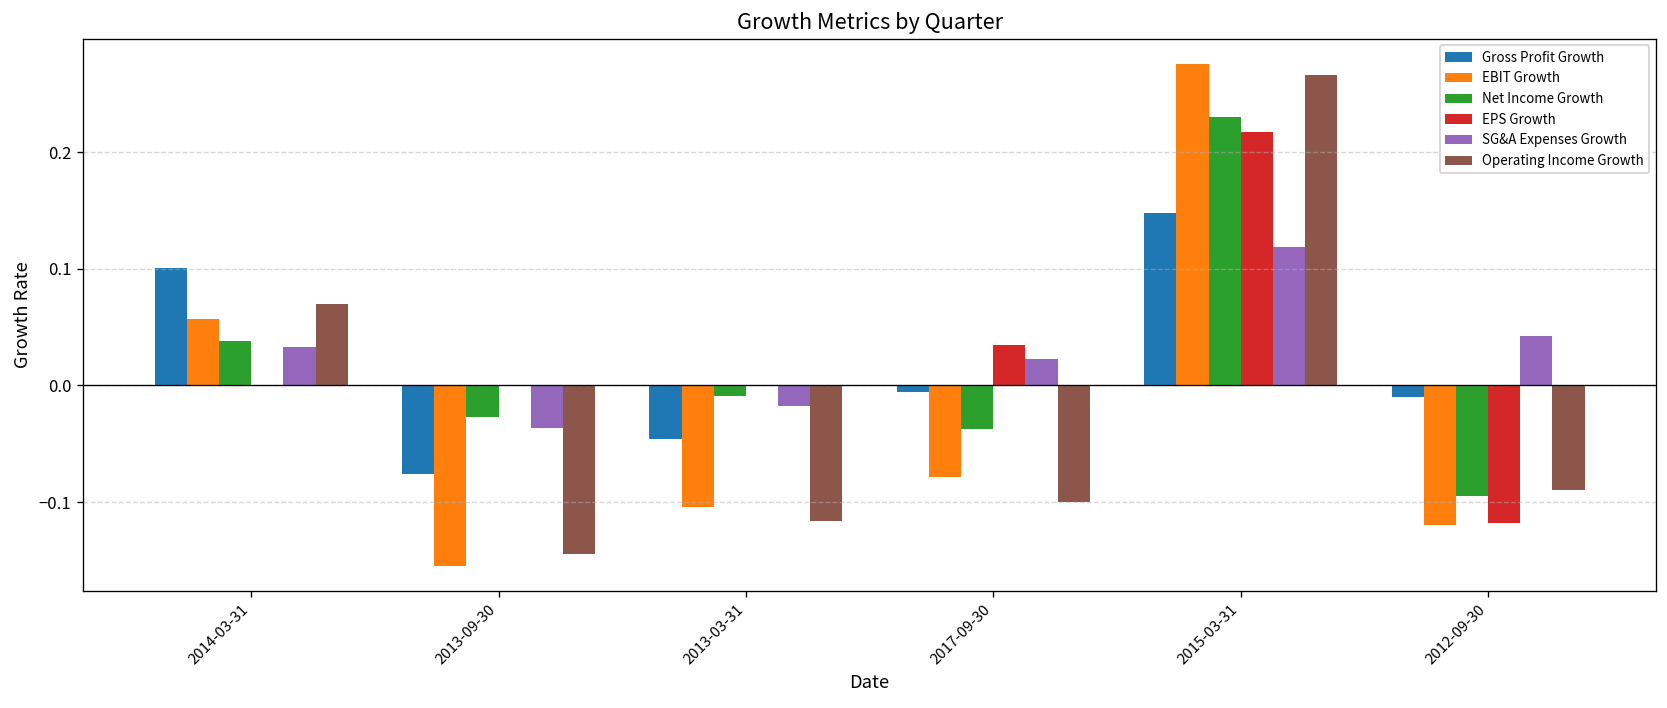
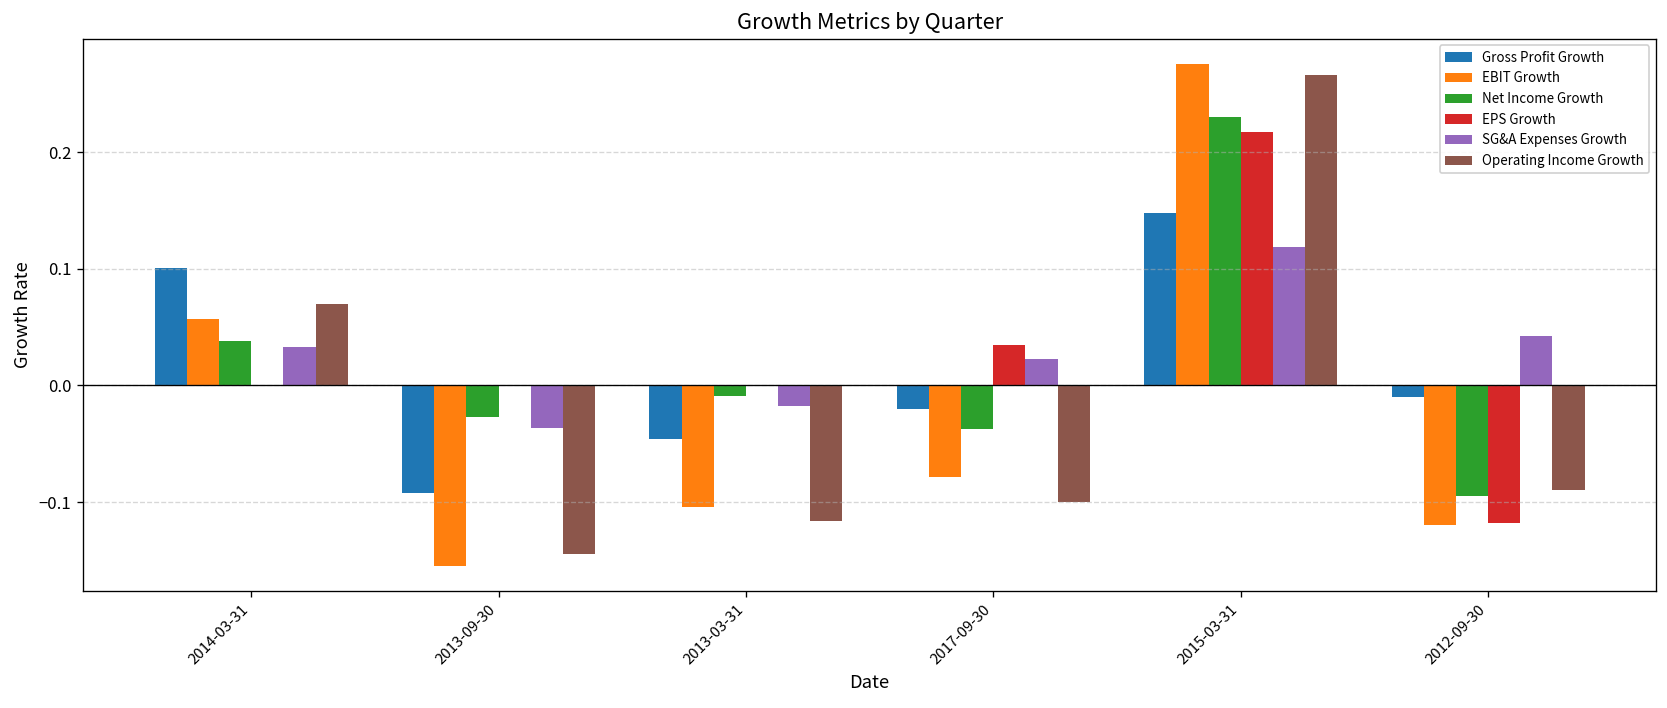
  {
    "Gross Profit Growth": {
      "2014-03-31": 0.10,
-     "2013-09-30": -0.08,
+     "2013-09-30": -0.09,
      "2013-03-31": -0.05,
-     "2017-09-30": -0.01,
+     "2017-09-30": -0.02,
      "2015-03-31": 0.15,
      "2012-09-30": -0.01
    },
    "EBIT Growth": {
      "2014-03-31": 0.06,
      "2013-09-30": -0.15,
      "2013-03-31": -0.10,
      "2017-09-30": -0.08,
      "2015-03-31": 0.28,
      "2012-09-30": -0.12
    },
    "Net Income Growth": {
      "2014-03-31": 0.04,
      "2013-09-30": -0.03,
      "2013-03-31": -0.01,
      "2017-09-30": -0.04,
      "2015-03-31": 0.23,
      "2012-09-30": -0.10
    },
    "EPS Growth": {
      "2014-03-31": 0.00,
      "2013-09-30": 0.00,
      "2013-03-31": 0.00,
      "2017-09-30": 0.03,
      "2015-03-31": 0.22,
      "2012-09-30": -0.12
    },
    "SG&A Expenses Growth": {
      "2014-03-31": 0.03,
      "2013-09-30": -0.04,
      "2013-03-31": -0.02,
      "2017-09-30": 0.02,
      "2015-03-31": 0.12,
      "2012-09-30": 0.04
    },
    "Operating Income Growth": {
      "2014-03-31": 0.07,
      "2013-09-30": -0.14,
      "2013-03-31": -0.12,
      "2017-09-30": -0.10,
      "2015-03-31": 0.27,
      "2012-09-30": -0.09
    }
  }
